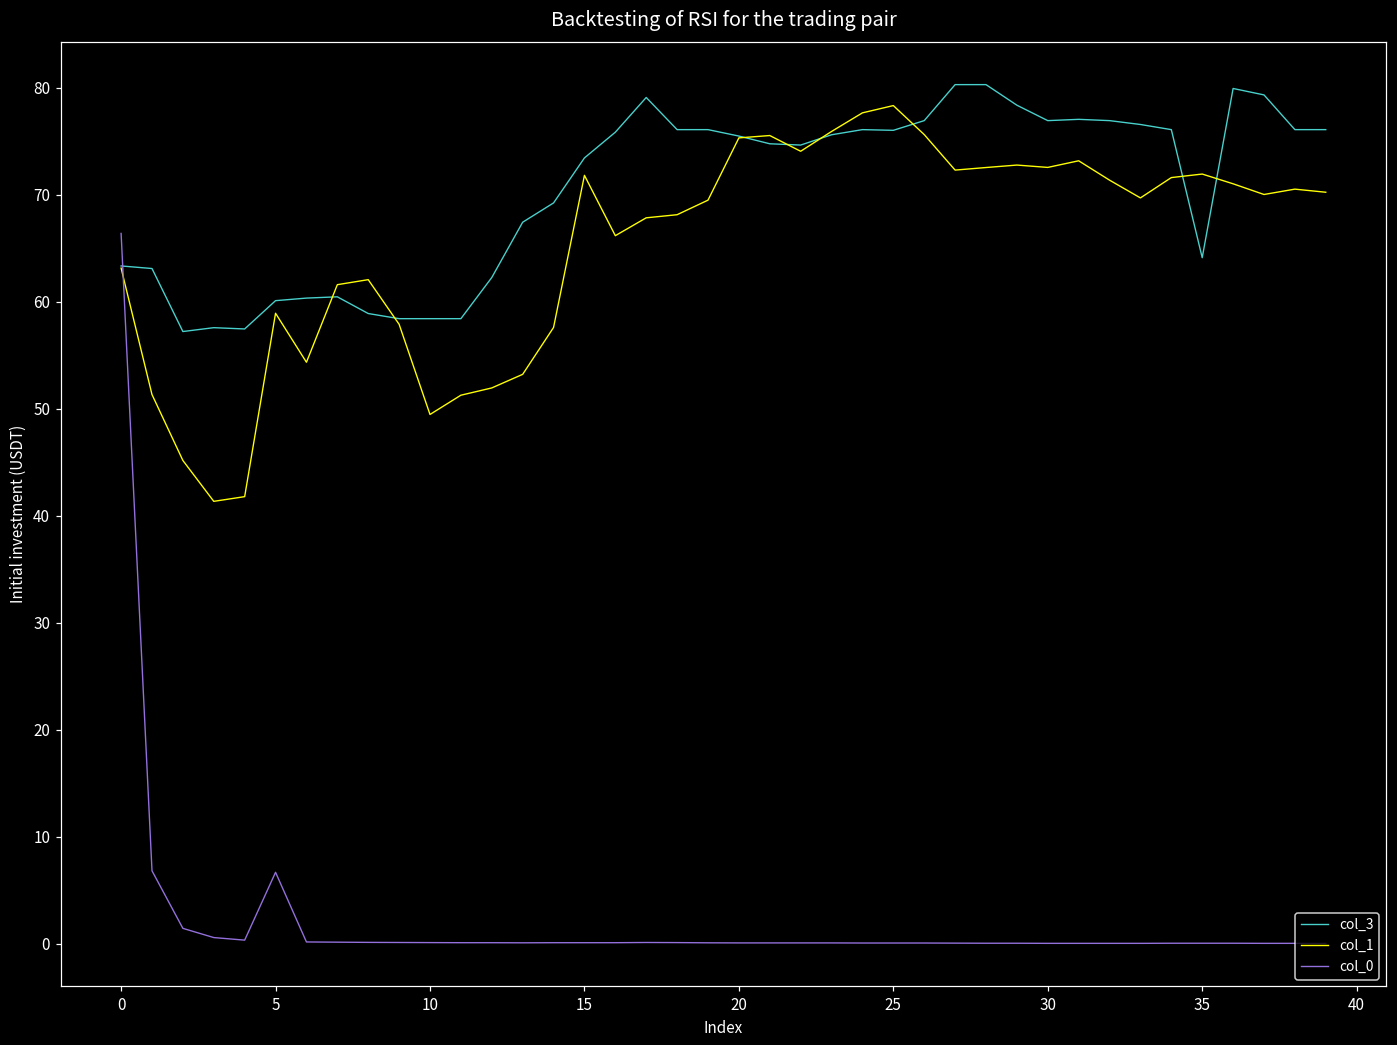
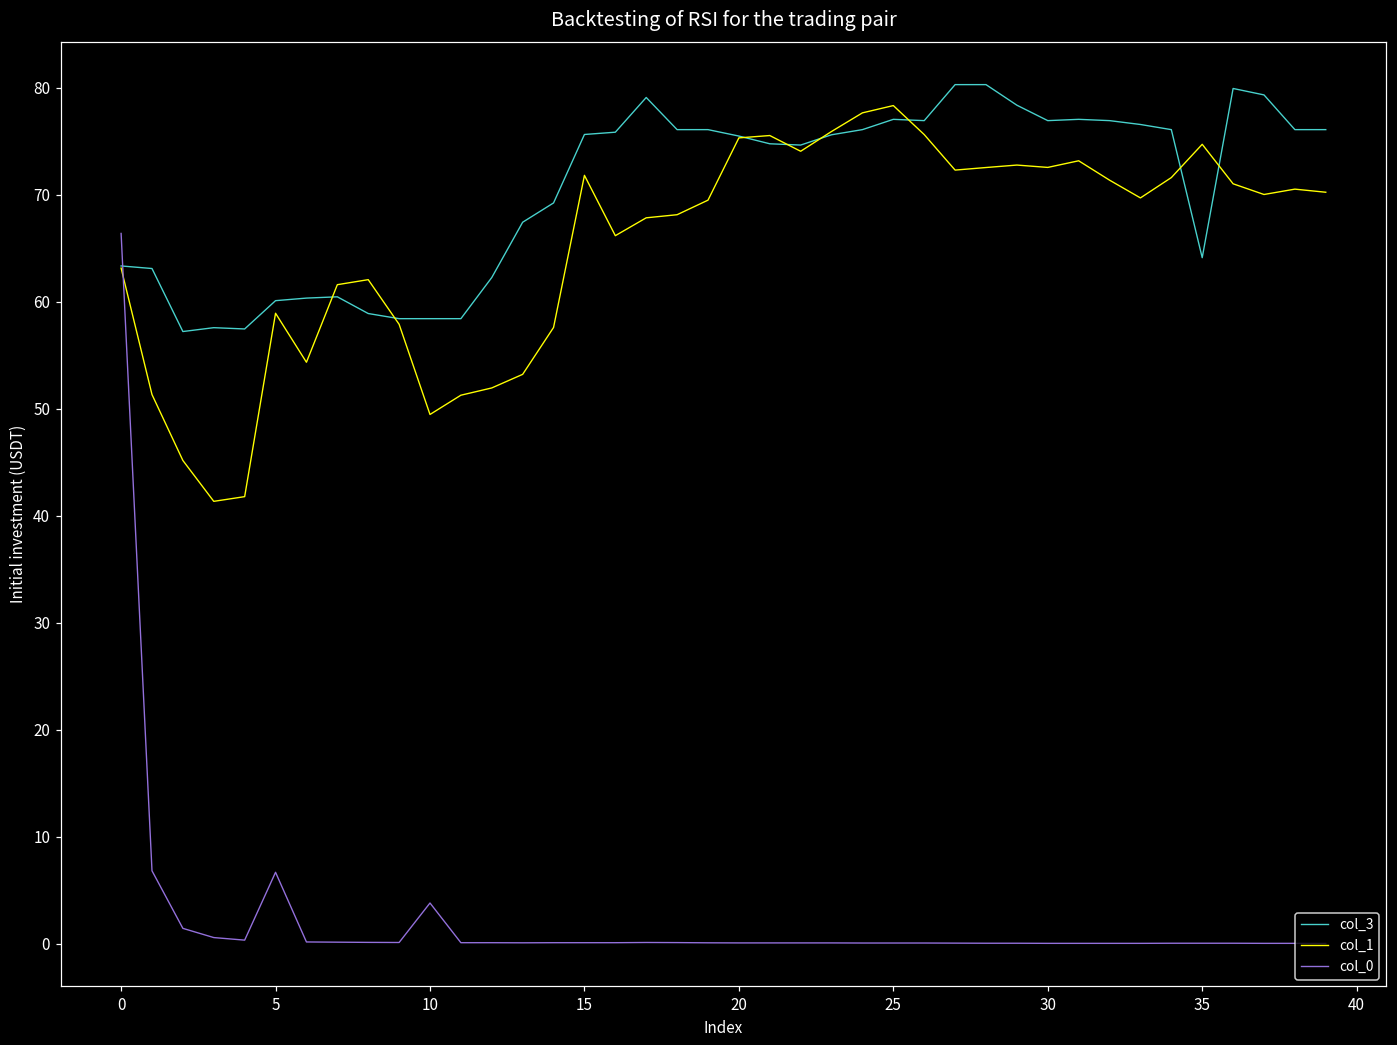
  {
    "col_3": {
      "5": 60,
      "10": 58,
-     "15": 73,
-     "25": 76,
+     "15": 76,
+     "25": 77,
      "30": 77,
      "35": 64
    },
    "col_1": {
      "5": 59,
      "10": 49,
      "15": 72,
      "25": 78,
      "30": 73,
-     "35": 72
+     "35": 75
    },
    "col_0": {
      "0": 66,
      "5": 7,
-     "10": 0,
+     "10": 4,
      "15": 0,
      "20": 0,
      "25": 0,
      "30": 0,
      "35": 0
    }
  }
